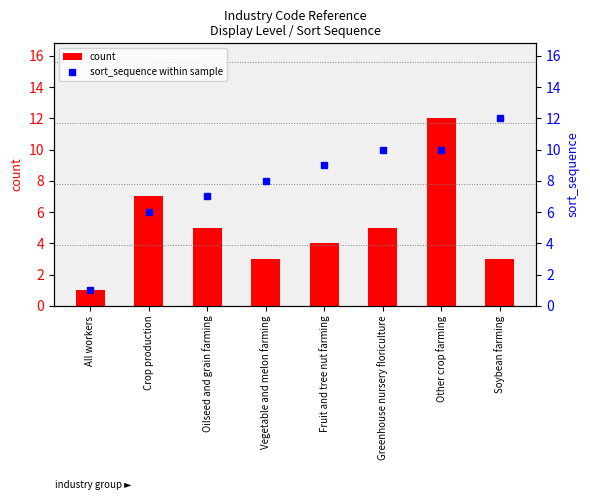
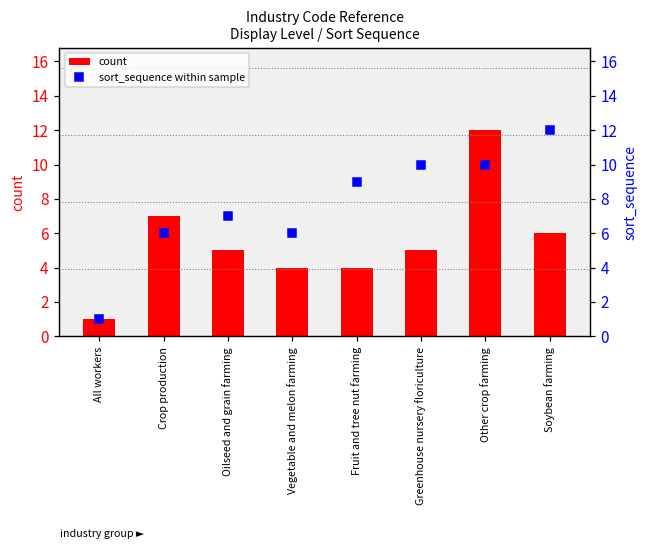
  {
    "count": {
      "All workers": 1,
      "Crop production": 7,
      "Oilseed and grain farming": 5,
-     "Vegetable and melon farming": 3,
+     "Vegetable and melon farming": 4,
      "Fruit and tree nut farming": 4,
      "Greenhouse nursery floriculture": 5,
      "Other crop farming": 12,
-     "Soybean farming": 3
+     "Soybean farming": 6
    },
    "sort_sequence within sample": {
      "All workers": 1,
      "Crop production": 6,
      "Oilseed and grain farming": 7,
-     "Vegetable and melon farming": 8,
+     "Vegetable and melon farming": 6,
      "Fruit and tree nut farming": 9,
      "Greenhouse nursery floriculture": 10,
      "Other crop farming": 10,
      "Soybean farming": 12
    }
  }
